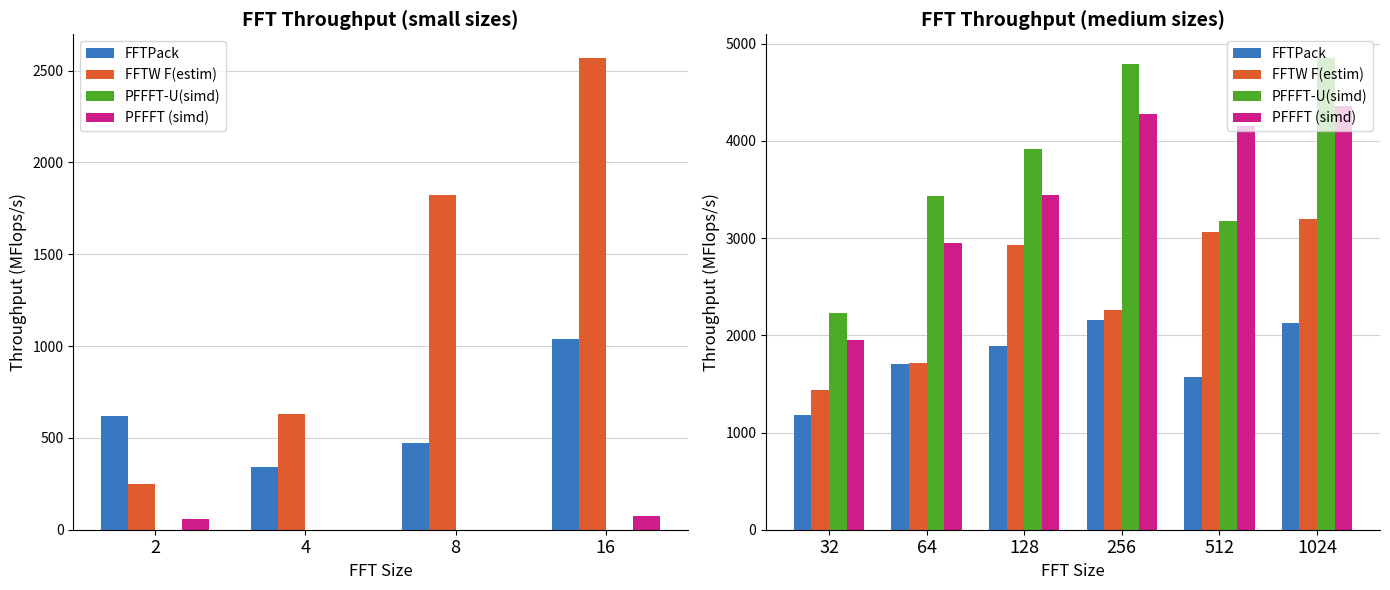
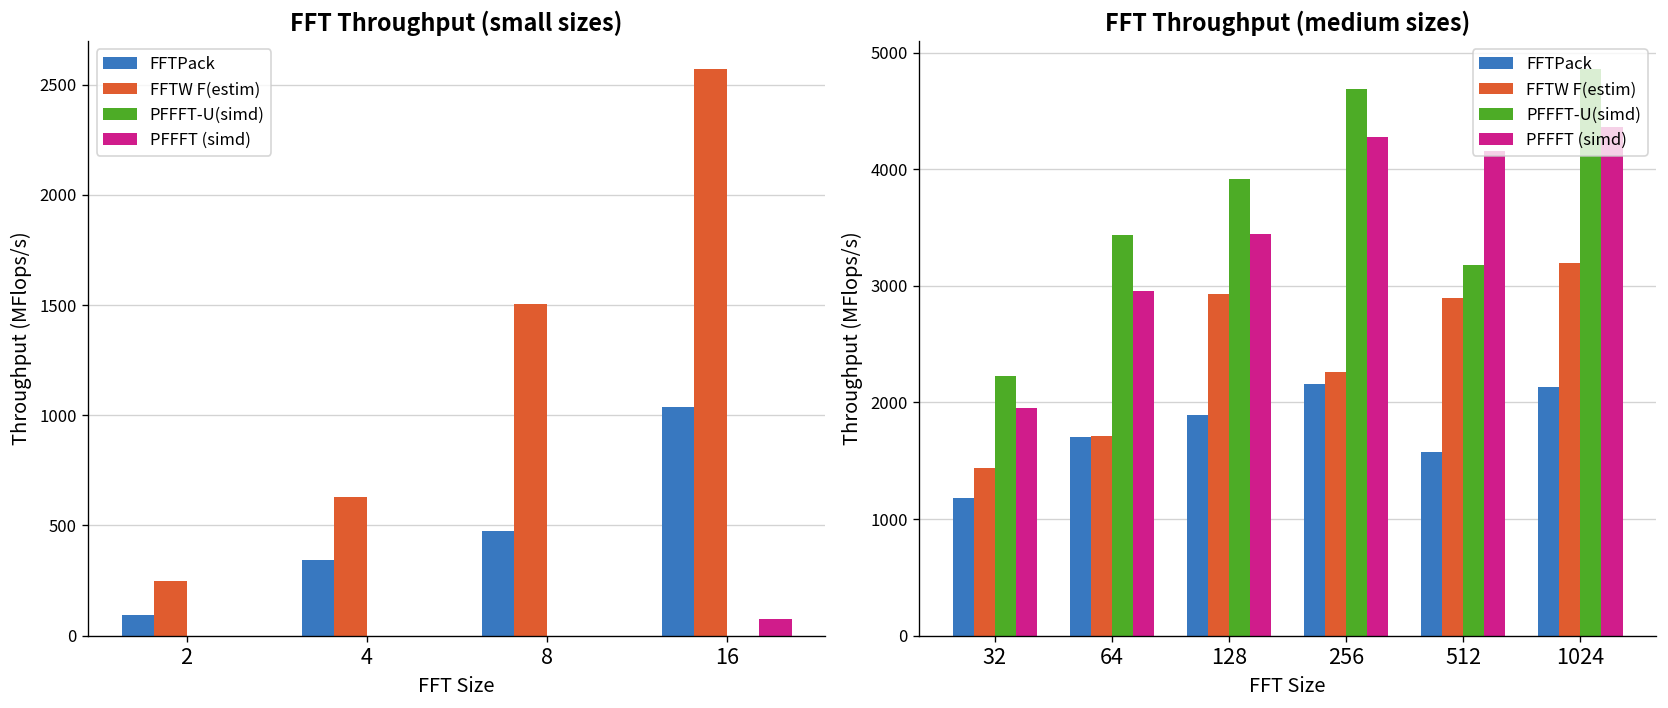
  {
    "FFT Throughput (small sizes)": {
      "FFTPack": {
-       "2": 620,
+       "2": 90,
        "4": 340,
        "8": 470,
        "16": 1040
      },
      "FFTW F(estim)": {
        "2": 250,
        "4": 630,
-       "8": 1830,
+       "8": 1500,
        "16": 2570
      },
      "PFFFT-U(simd)": {
        "2": 0,
        "4": 0,
        "8": 0,
        "16": 0
      },
      "PFFFT (simd)": {
-       "2": 60,
+       "2": 0,
        "4": 0,
        "8": 0,
        "16": 70
      }
    },
    "FFT Throughput (medium sizes)": {
      "FFTPack": {
        "32": 1200,
        "64": 1700,
        "128": 1900,
        "256": 2200,
        "512": 1600,
        "1024": 2100
      },
      "FFTW F(estim)": {
        "32": 1400,
        "64": 1700,
        "128": 2900,
        "256": 2300,
-       "512": 3100,
+       "512": 2900,
        "1024": 3200
      },
      "PFFFT-U(simd)": {
        "32": 2200,
        "64": 3400,
        "128": 3900,
-       "256": 4800,
+       "256": 4700,
        "512": 3200
      },
      "PFFFT (simd)": {
        "32": 2000,
        "64": 3000,
        "128": 3400,
        "256": 4300
      }
    }
  }
